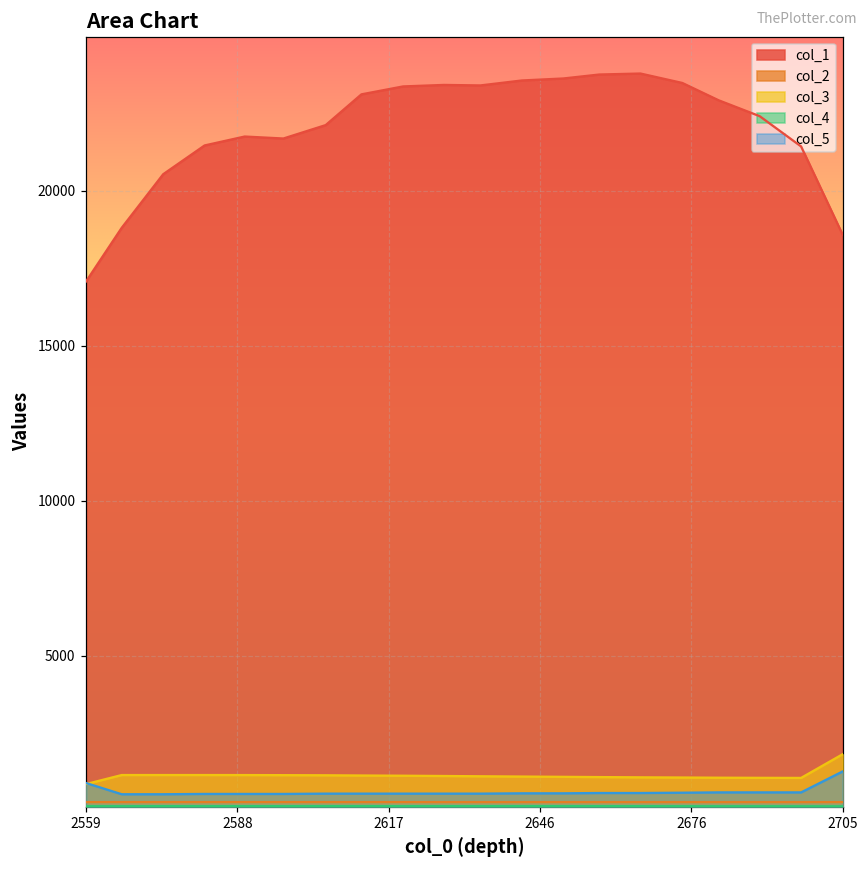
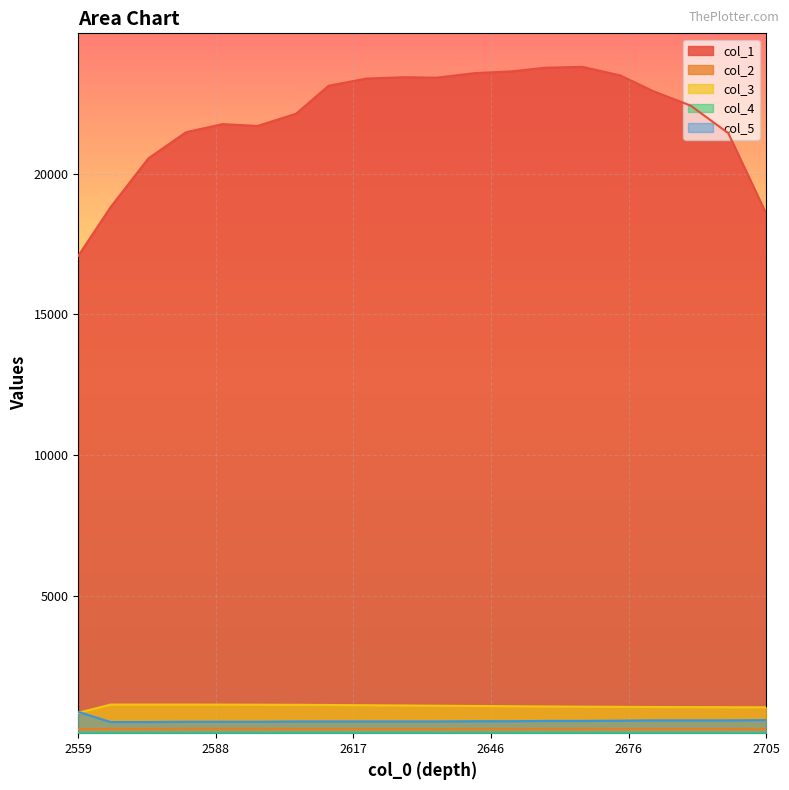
  {
    "col_3": {
-     "2705": 1800
+     "2705": 1100
    },
    "col_4": {
      "2559": 100,
      "2705": 100
    },
    "col_5": {
-     "2705": 1300
+     "2705": 600
    }
  }
